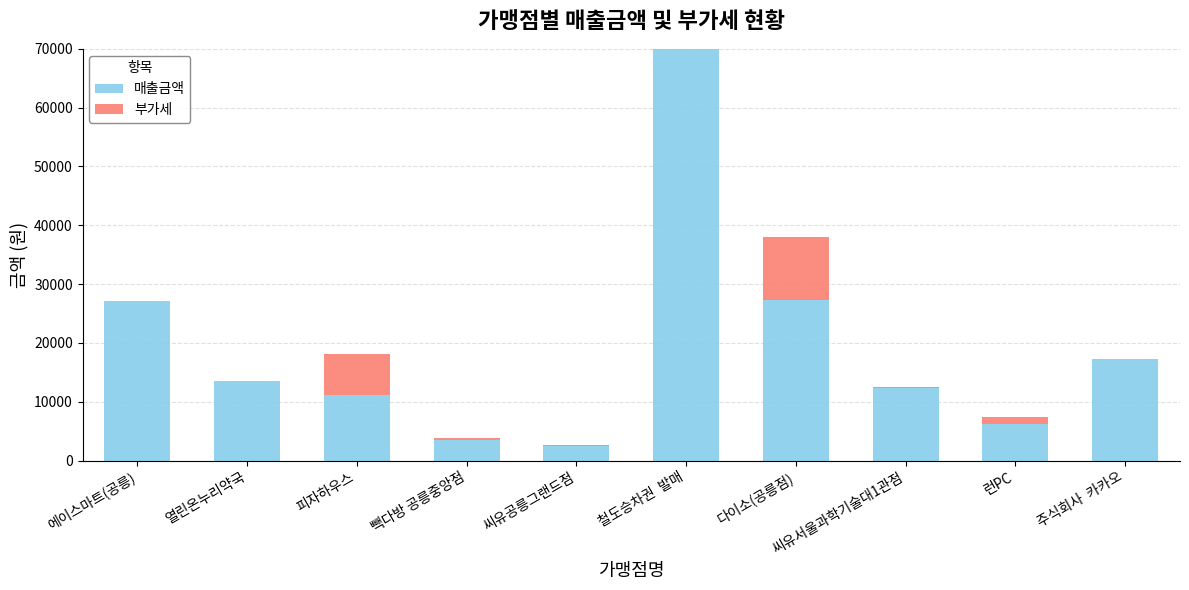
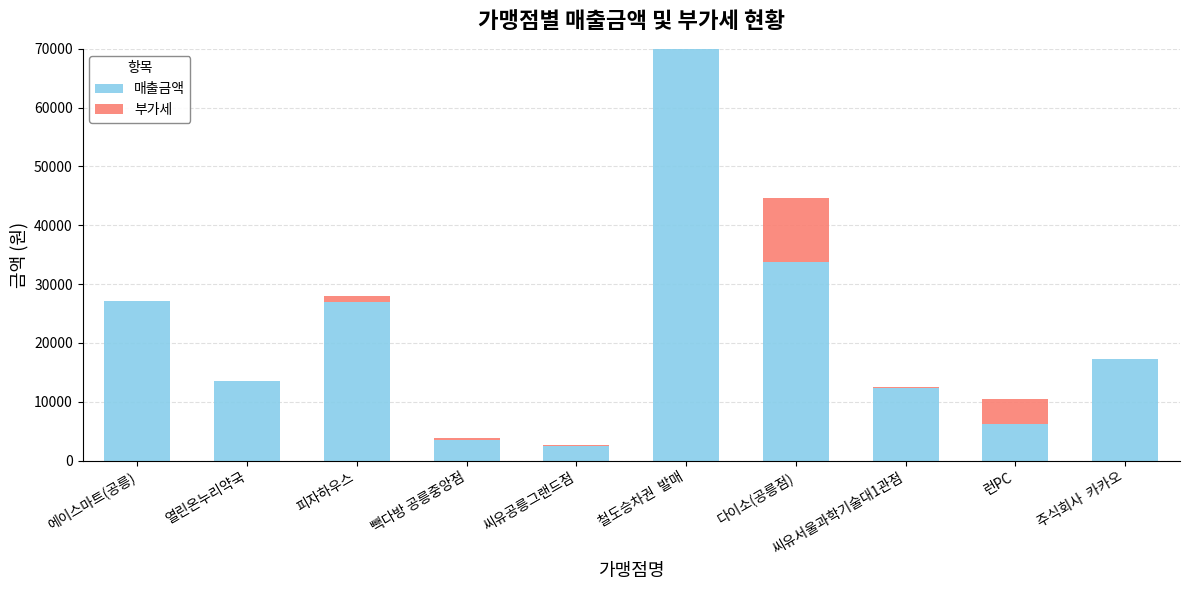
  {
    "매출금액": {
      "에이스마트(공릉)": 27000,
      "열린온누리약국": 14000,
-     "피자하우스": 11000,
+     "피자하우스": 27000,
      "빽다방 공릉중앙점": 4000,
      "씨유공릉그랜드점": 3000,
      "철도승차권 발매": 70000,
-     "다이소(공릉점)": 27000,
+     "다이소(공릉점)": 34000,
      "씨유서울과학기술대1관점": 12000,
      "런PC": 6000,
      "주식회사 카카오": 17000
    },
    "부가세": {
      "열린온누리약국": 0,
-     "피자하우스": 7000,
+     "피자하우스": 1000,
      "철도승차권 발매": 0,
      "다이소(공릉점)": 11000,
-     "런PC": 1000,
+     "런PC": 4000,
      "주식회사 카카오": 0
    }
  }
